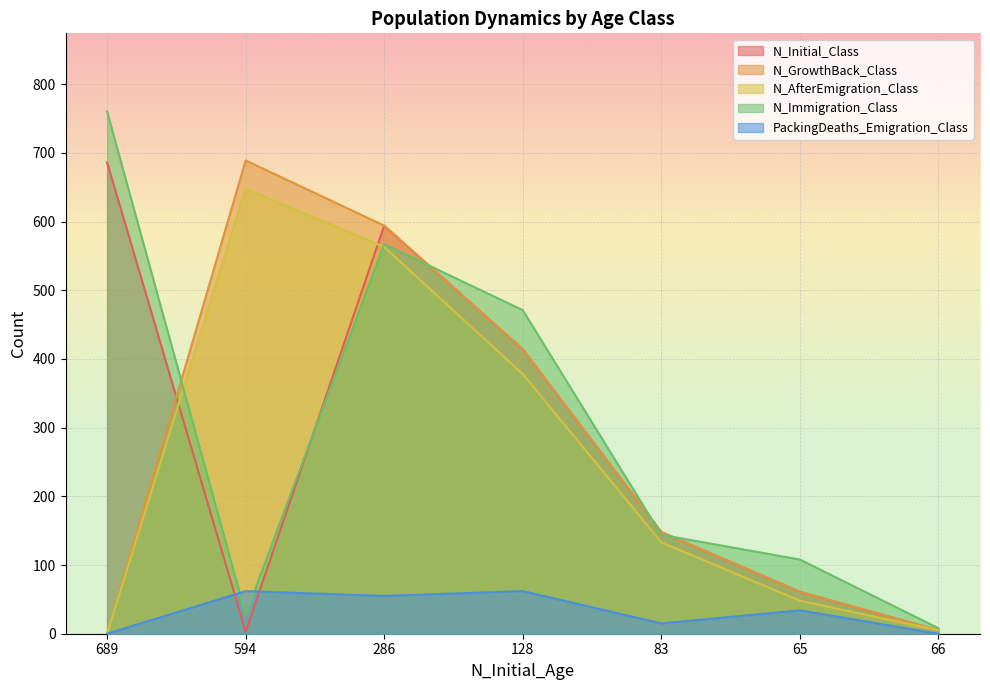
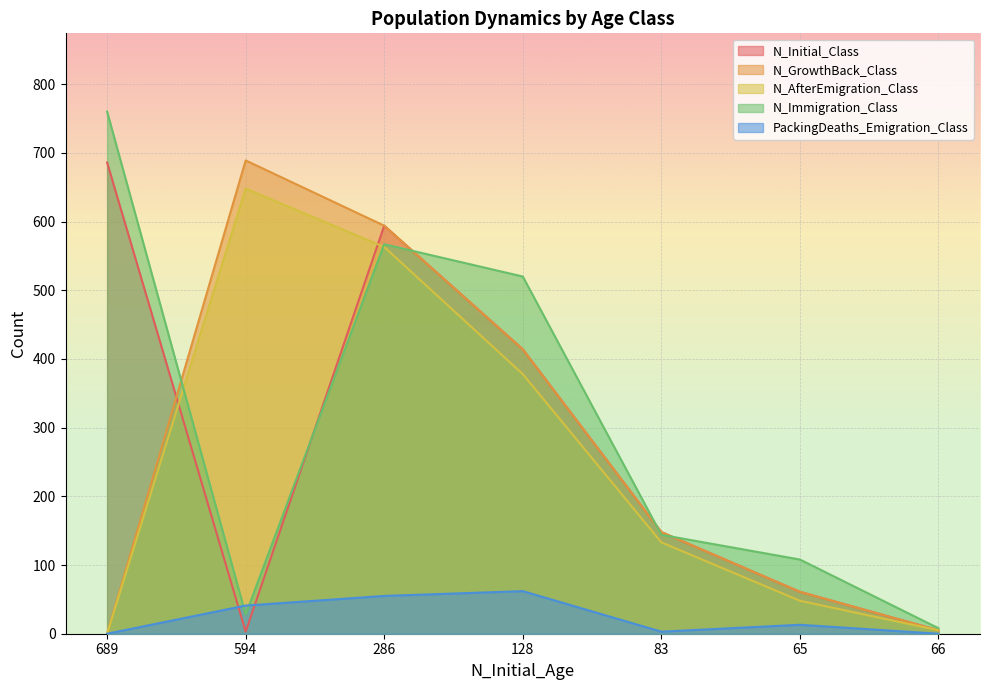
  {
    "N_Immigration_Class": {
      "689": 760,
      "594": 30,
      "286": 570,
-     "128": 470,
+     "128": 520,
      "83": 140,
      "65": 110
    },
    "PackingDeaths_Emigration_Class": {
-     "594": 60,
+     "594": 40,
      "286": 60,
      "128": 60,
-     "83": 20,
-     "65": 30,
+     "83": 0,
+     "65": 10,
      "66": 0
    }
  }
